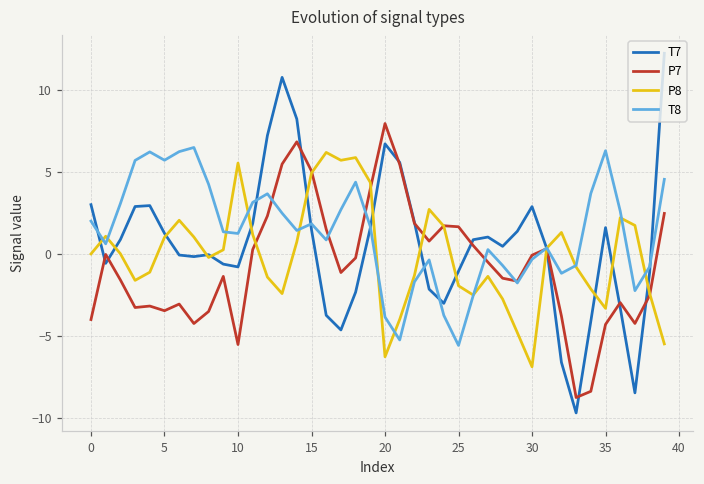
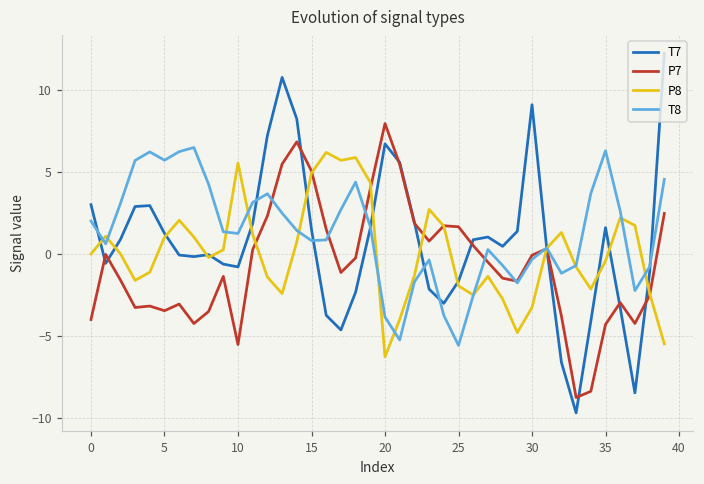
  {
    "T7": {
      "0": 3.0,
      "5": 1.3,
      "10": -0.8,
      "15": 1.5,
      "20": 6.7,
-     "25": -1.0,
-     "30": 2.9,
+     "25": -1.7,
+     "30": 9.1,
      "35": 1.6
    },
    "P7": {
      "0": -4.0,
      "5": -3.5,
      "10": -5.5,
      "20": 7.9,
      "25": 1.7,
      "30": -0.1,
      "35": -4.3
    },
    "P8": {
      "0": 0.0,
      "5": 1.0,
      "10": 5.5,
      "20": -6.3,
      "25": -1.9,
-     "30": -6.9,
-     "35": -3.3
+     "30": -3.3,
+     "35": -0.4
    },
    "T8": {
      "0": 2.0,
      "5": 5.7,
      "10": 1.2,
-     "15": 1.8,
+     "15": 0.8,
      "20": -3.8,
      "25": -5.6,
      "30": -0.3,
      "35": 6.3
    }
  }
